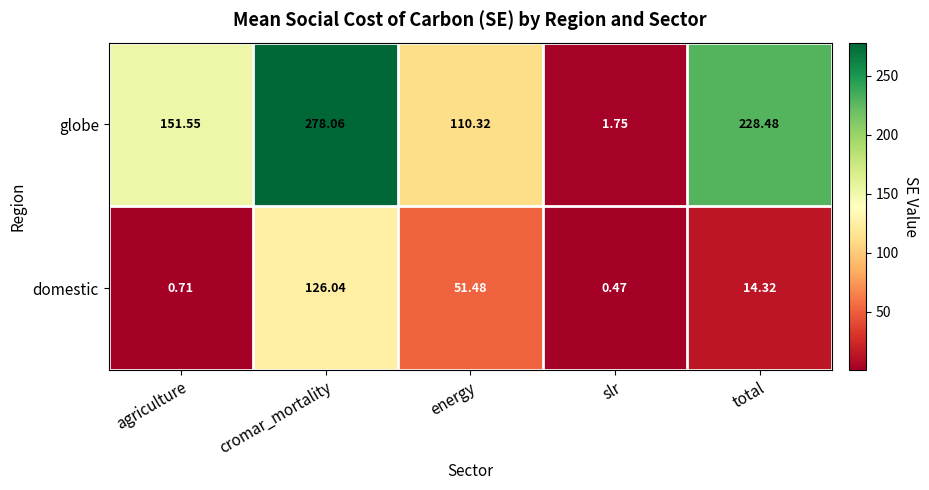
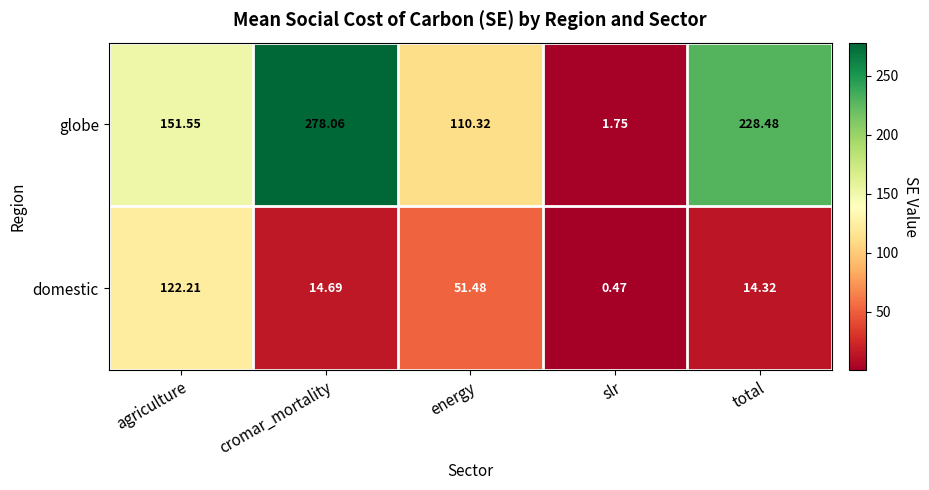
  {
    "globe": {
      "agriculture": 151.55,
      "cromar_mortality": 278.06,
      "energy": 110.32,
      "slr": 1.75,
      "total": 228.48
    },
    "domestic": {
-     "agriculture": 0.71,
-     "cromar_mortality": 126.04,
+     "agriculture": 122.21,
+     "cromar_mortality": 14.69,
      "energy": 51.48,
      "slr": 0.47,
      "total": 14.32
    }
  }
